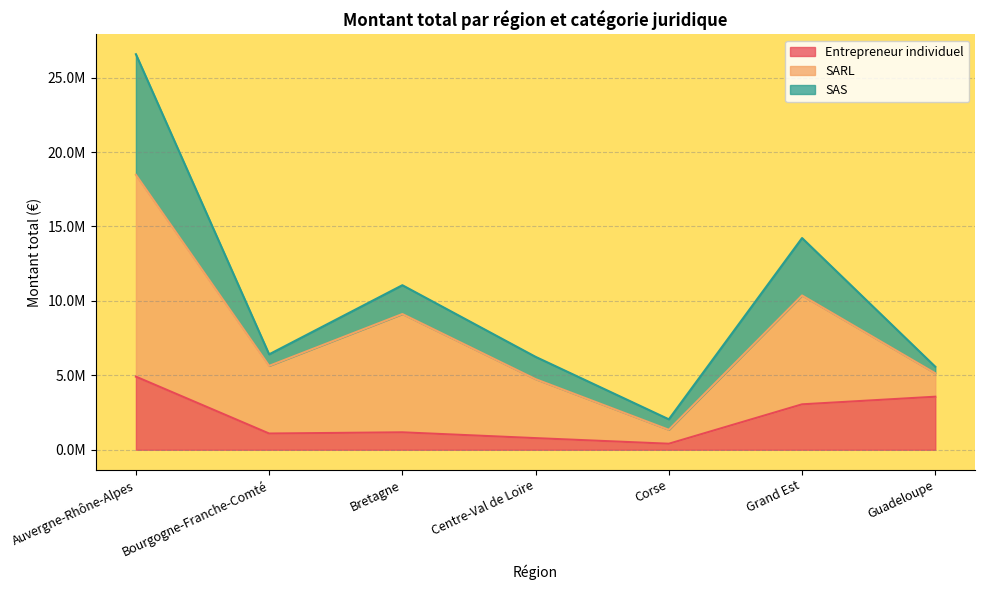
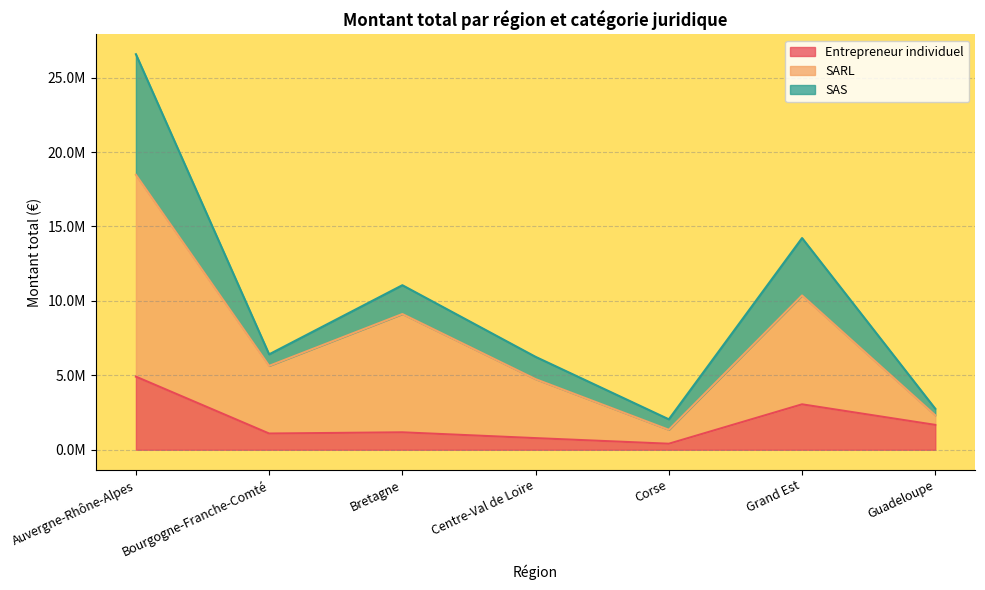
  {
    "Entrepreneur individuel": {
      "Auvergne-Rhône-Alpes": 4900000,
      "Bourgogne-Franche-Comté": 1100000,
      "Bretagne": 1200000,
      "Centre-Val de Loire": 800000,
      "Corse": 400000,
      "Grand Est": 3100000,
-     "Guadeloupe": 3600000
+     "Guadeloupe": 1700000
    },
    "SARL": {
      "Auvergne-Rhône-Alpes": 13600000,
      "Bourgogne-Franche-Comté": 4500000,
      "Bretagne": 7900000,
      "Centre-Val de Loire": 4000000,
      "Corse": 900000,
      "Grand Est": 7300000,
-     "Guadeloupe": 1600000
+     "Guadeloupe": 600000
    },
    "SAS": {
      "Auvergne-Rhône-Alpes": 8100000,
      "Bourgogne-Franche-Comté": 800000,
      "Bretagne": 1900000,
      "Centre-Val de Loire": 1500000,
      "Corse": 700000,
      "Grand Est": 3900000,
      "Guadeloupe": 400000
    }
  }
